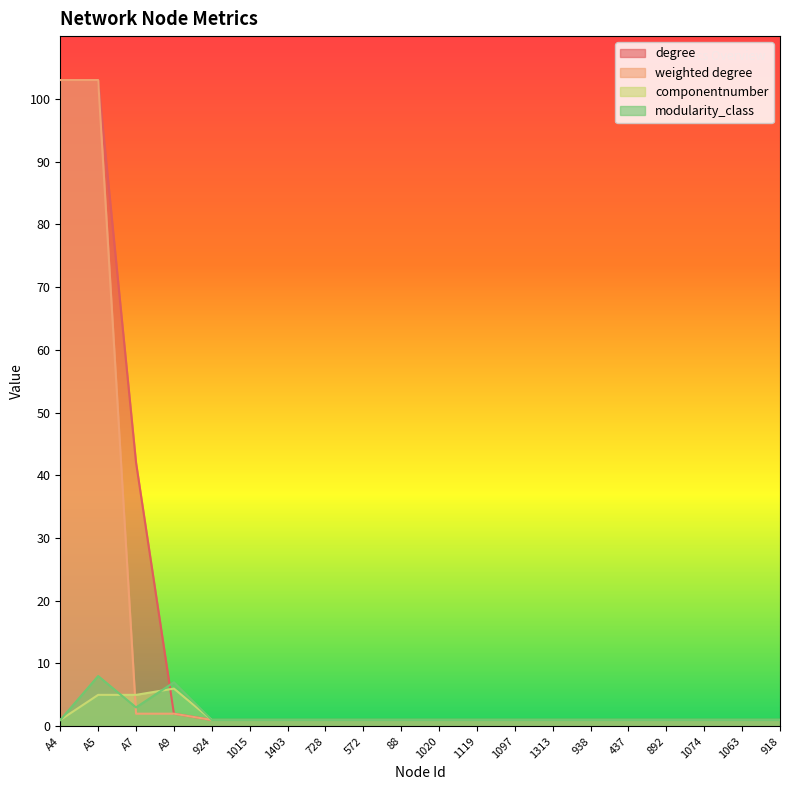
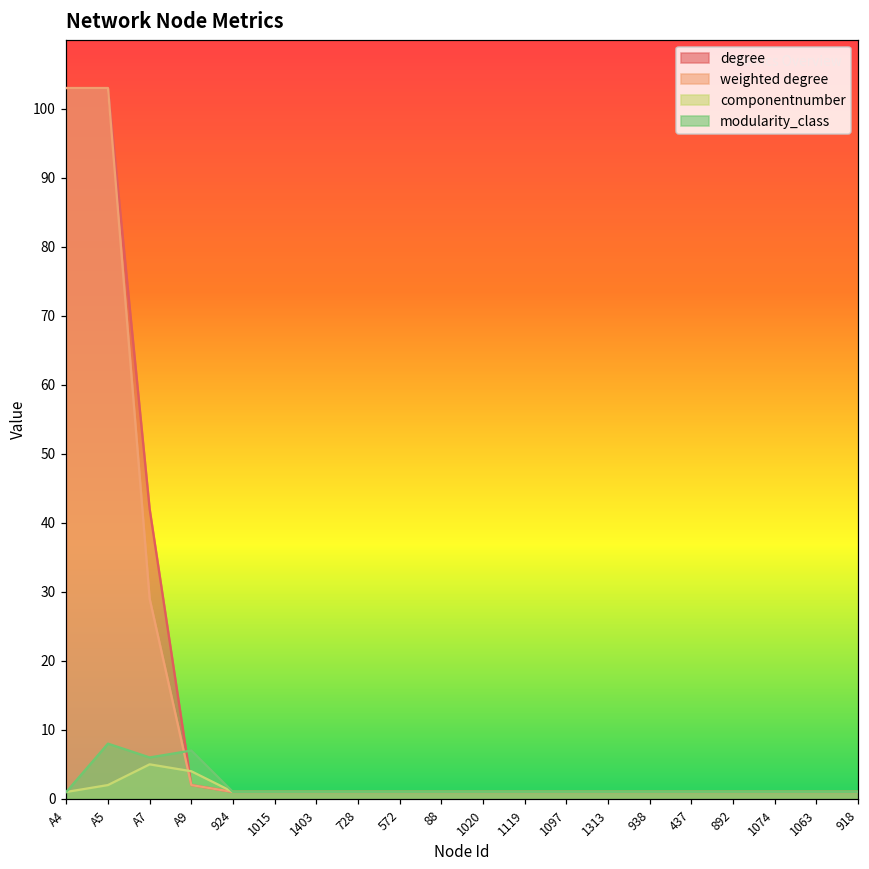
  {
    "degree": {
      "A7": 42
    },
    "weighted degree": {
-     "A7": 2
+     "A7": 29
    },
    "componentnumber": {
-     "A5": 5,
+     "A5": 2,
      "A7": 5,
-     "A9": 6
+     "A9": 4
    },
    "modularity_class": {
      "A5": 8,
-     "A7": 3,
+     "A7": 6,
      "A9": 7
    }
  }
